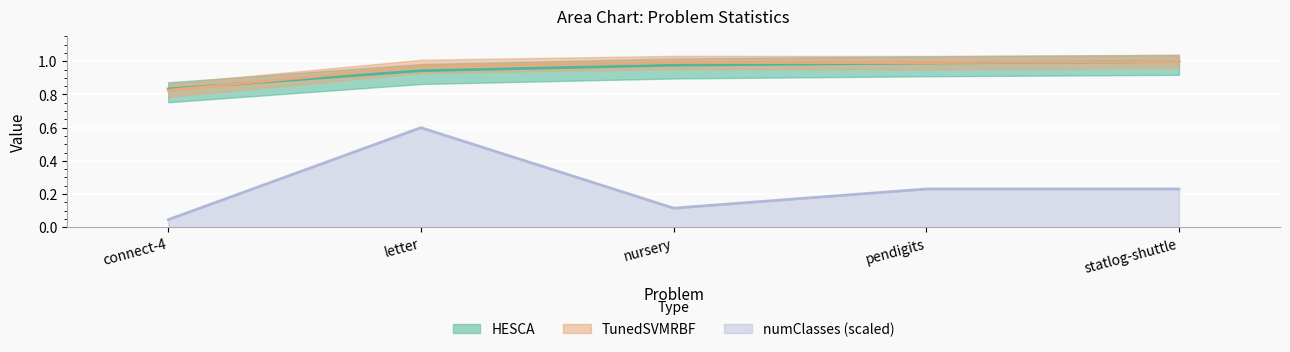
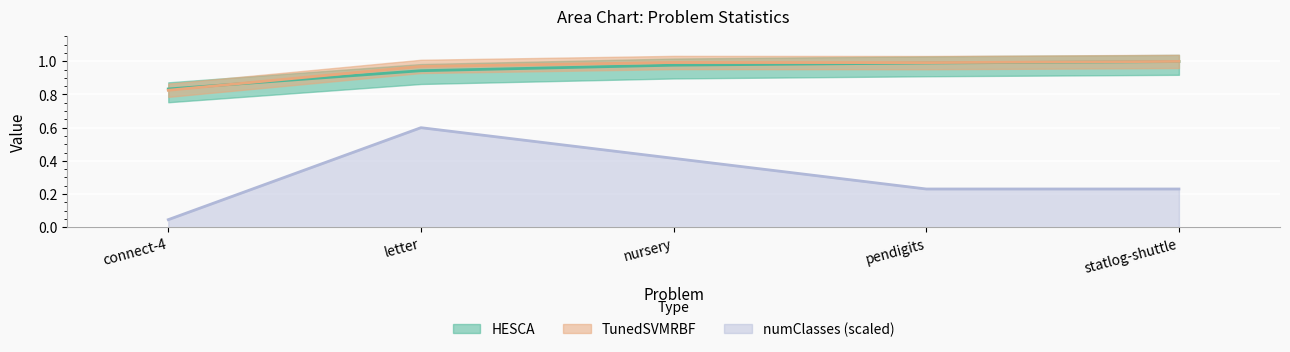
  {
    "numClasses (scaled)": {
      "connect-4": 0.05,
      "letter": 0.60,
-     "nursery": 0.12,
+     "nursery": 0.42,
      "pendigits": 0.23,
      "statlog-shuttle": 0.23
    }
  }
